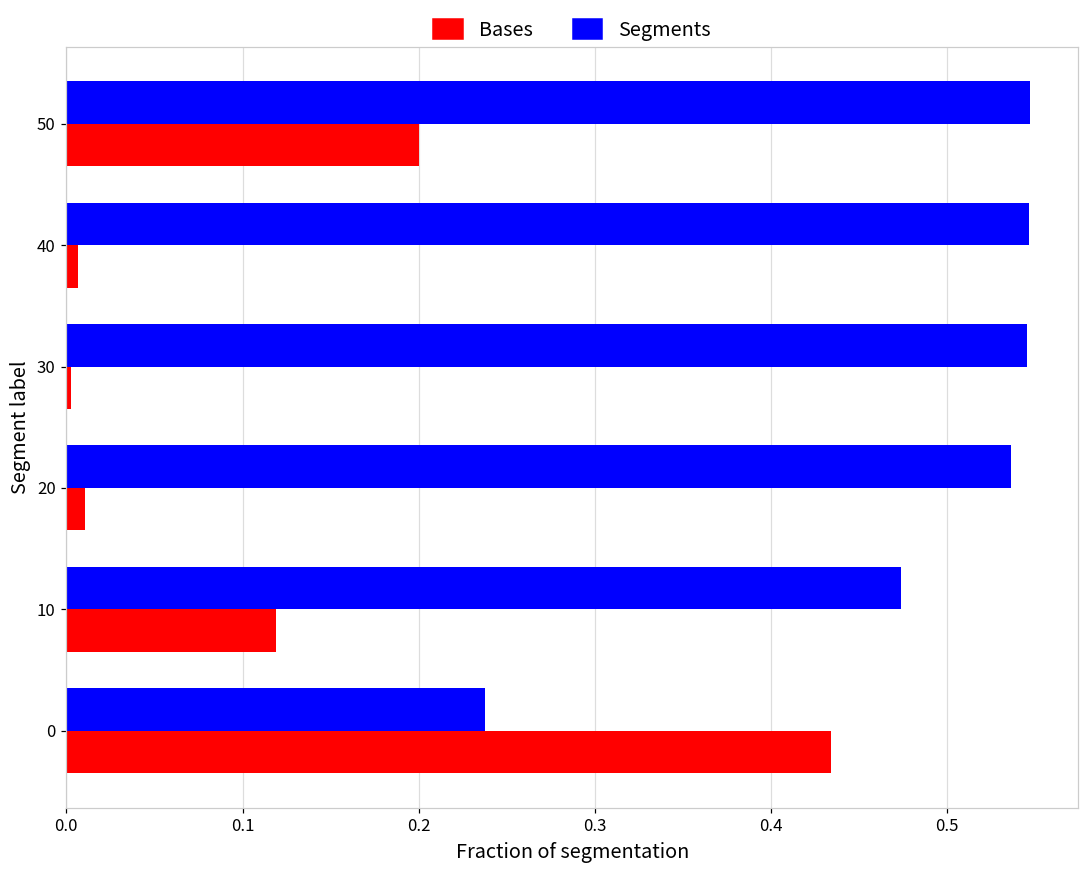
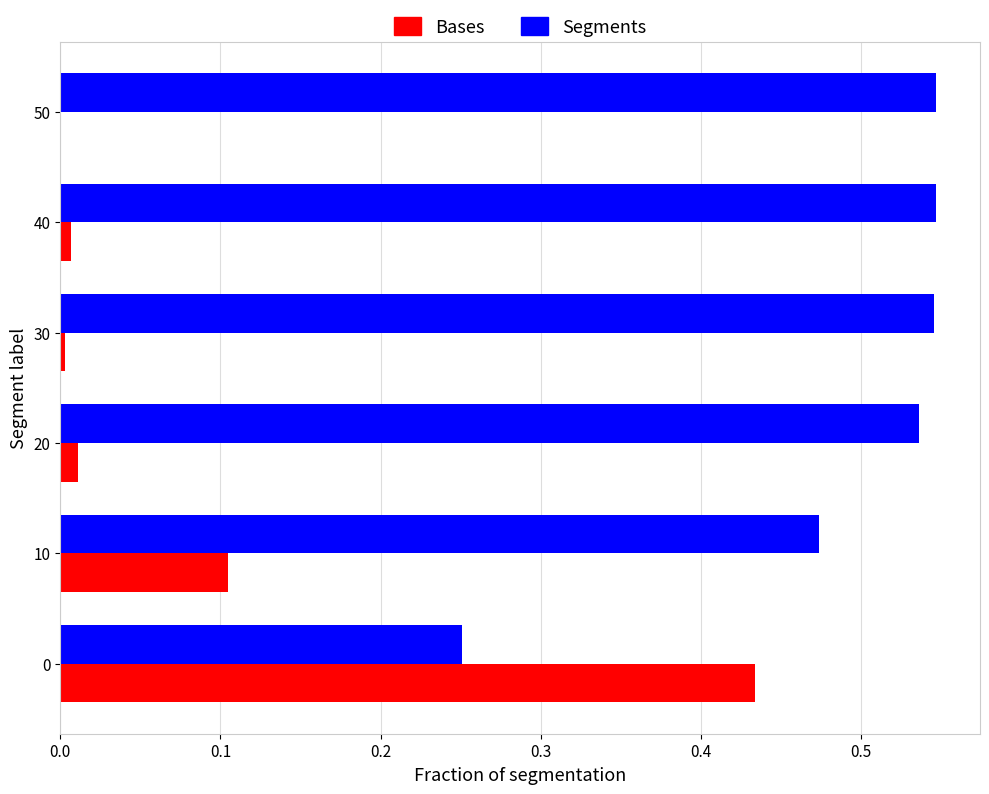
  {
    "Segments": {
      "50": 0.547,
      "40": 0.547,
      "30": 0.545,
      "20": 0.536,
      "10": 0.474,
-     "0": 0.238
+     "0": 0.251
    },
    "Bases": {
-     "50": 0.2,
+     "50": 0.0,
      "40": 0.007,
      "30": 0.003,
      "20": 0.011,
-     "10": 0.119,
+     "10": 0.105,
      "0": 0.434
    }
  }
